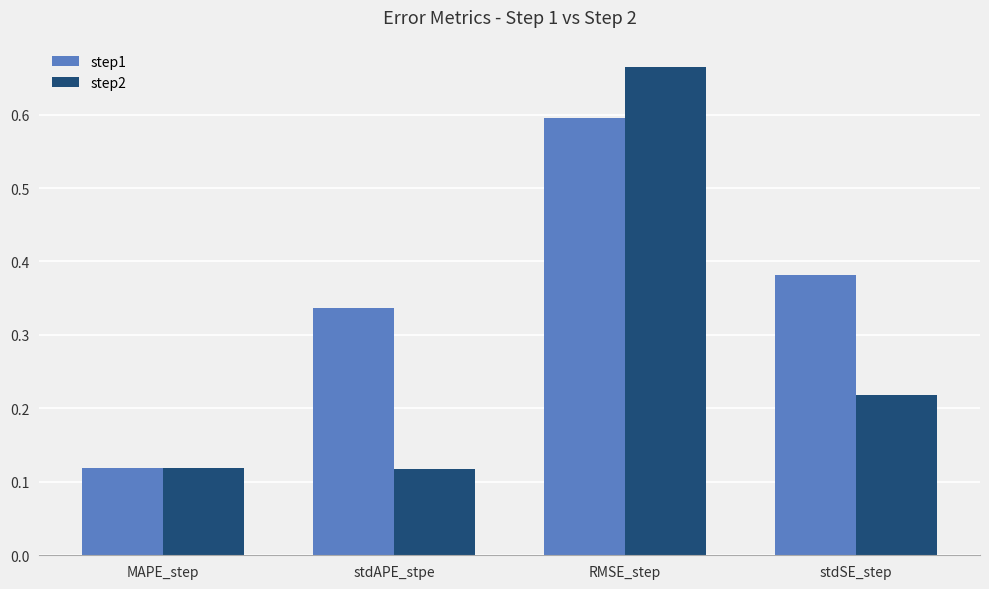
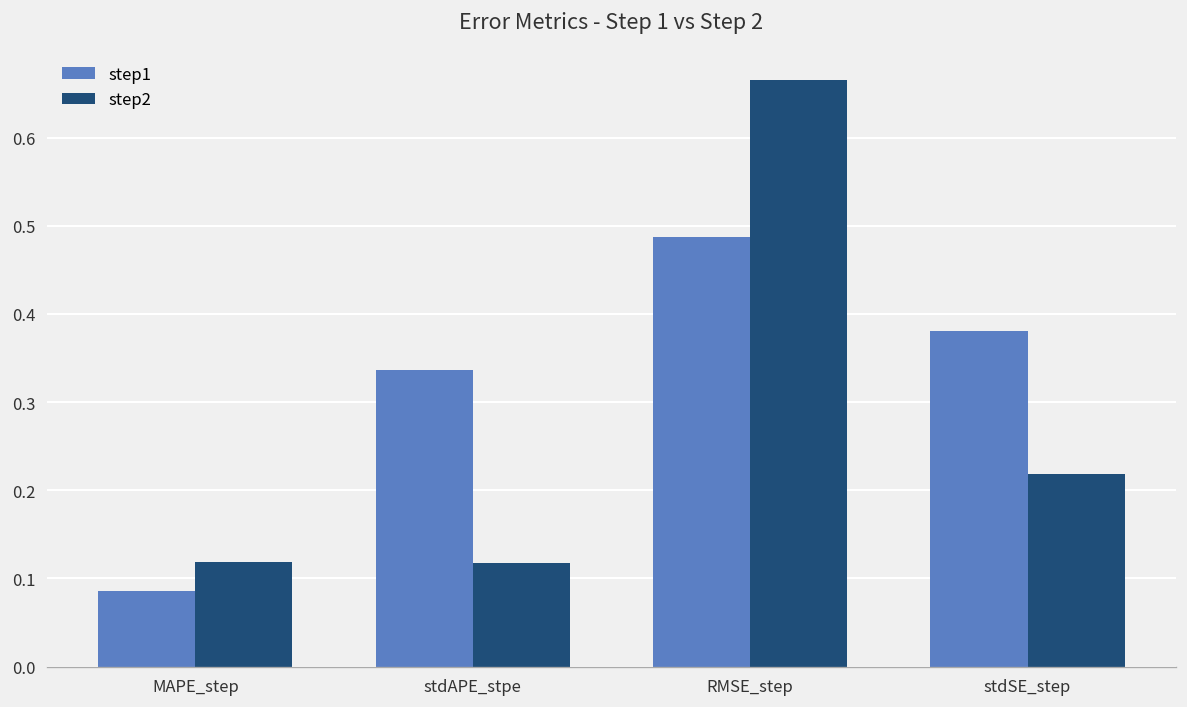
  {
    "step1": {
-     "MAPE_step": 0.12,
+     "MAPE_step": 0.09,
      "stdAPE_stpe": 0.34,
-     "RMSE_step": 0.59,
+     "RMSE_step": 0.49,
      "stdSE_step": 0.38
    },
    "step2": {
      "MAPE_step": 0.12,
      "stdAPE_stpe": 0.12,
      "RMSE_step": 0.66,
      "stdSE_step": 0.22
    }
  }
